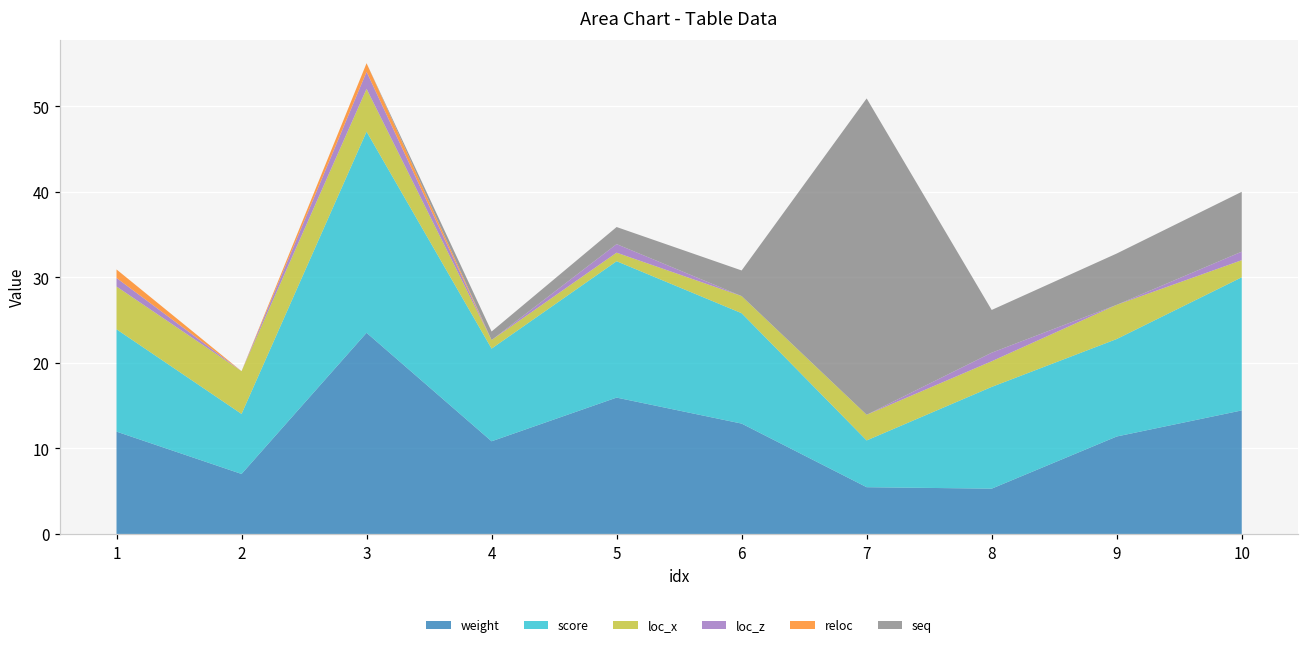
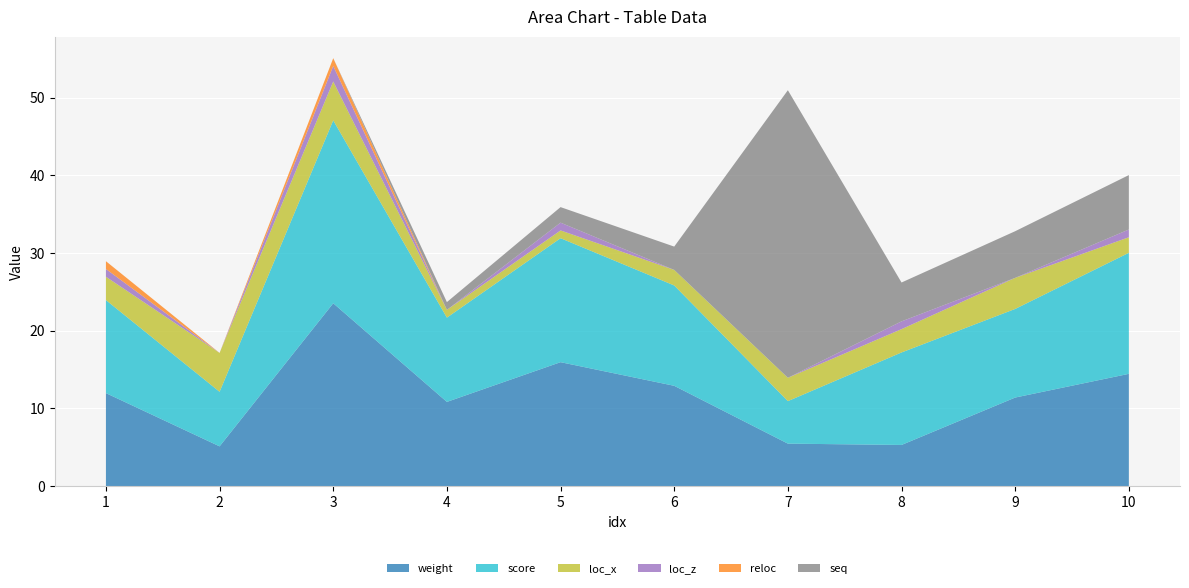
  {
    "weight": {
      "1": 12,
-     "2": 7,
+     "2": 5,
      "3": 24,
      "4": 11,
      "5": 16,
      "6": 13,
      "7": 5,
      "8": 5,
      "9": 11,
      "10": 14
    },
    "score": {
      "1": 12,
      "2": 7,
      "3": 24,
      "4": 11,
      "5": 16,
      "6": 13,
      "7": 5,
      "8": 12,
      "9": 11,
      "10": 16
    },
    "loc_x": {
-     "1": 5,
+     "1": 3,
      "3": 5,
      "5": 1,
      "8": 3,
      "10": 2
    },
    "loc_z": {
      "1": 1,
      "3": 2
    },
    "seq": {
      "4": 1,
      "5": 2,
      "6": 3,
      "7": 37,
      "8": 5,
      "9": 6,
      "10": 7
    }
  }
